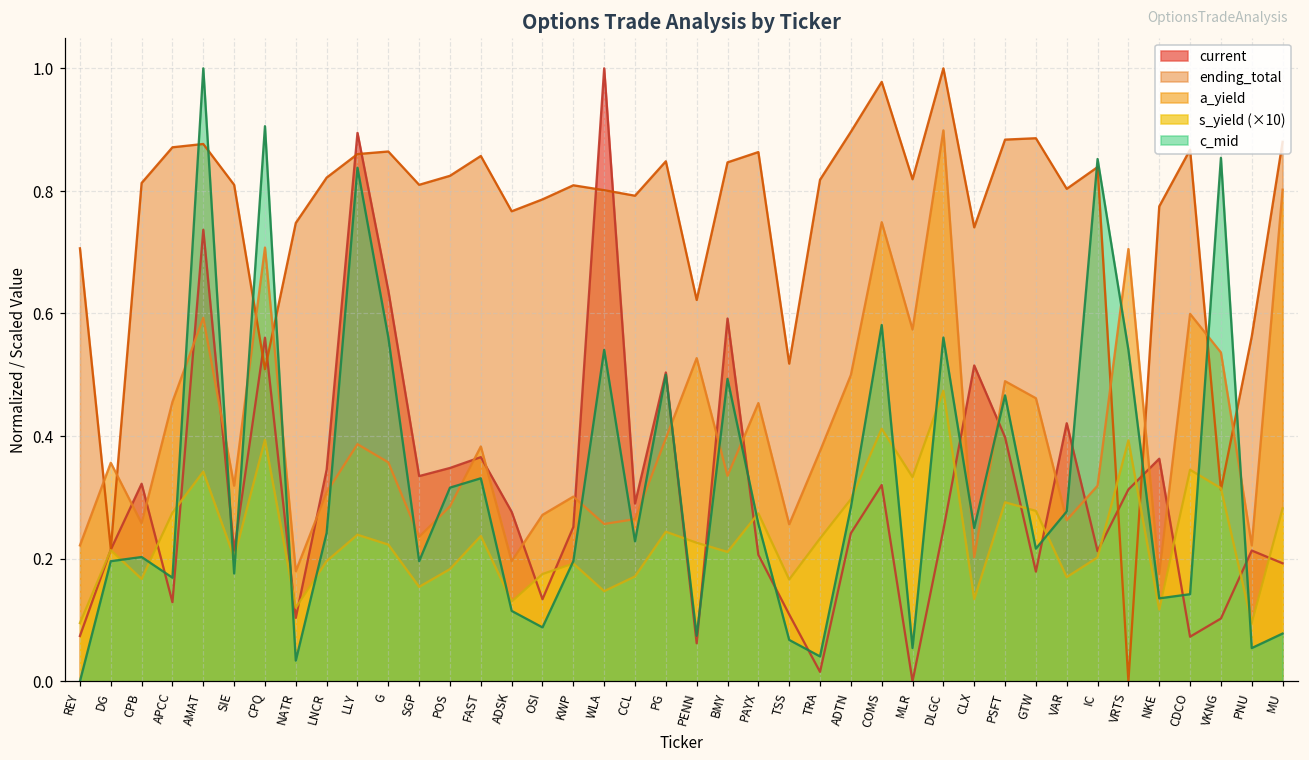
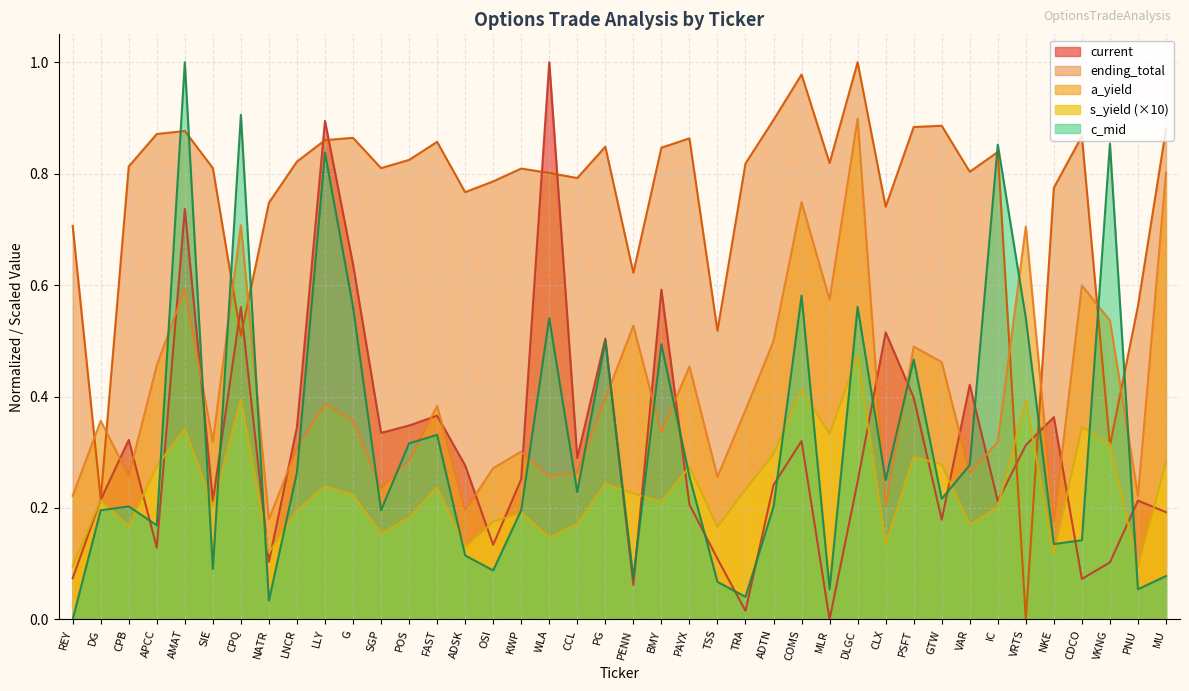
  {
    "c_mid": {
      "REY": 0.00,
      "DG": 0.20,
      "CPB": 0.20,
      "APCC": 0.17,
      "AMAT": 1.00,
-     "SIE": 0.18,
+     "SIE": 0.09,
      "CPQ": 0.91,
      "NATR": 0.03,
-     "LNCR": 0.24,
+     "LNCR": 0.26,
      "LLY": 0.84,
      "G": 0.56,
      "SGP": 0.20,
      "POS": 0.32,
      "FAST": 0.33,
      "ADSK": 0.11,
      "OSI": 0.09,
      "WLA": 0.54,
      "CCL": 0.23,
      "PENN": 0.07,
      "BMY": 0.49,
      "PAYX": 0.26,
      "TSS": 0.07,
      "TRA": 0.04,
-     "ADTN": 0.28,
+     "ADTN": 0.20,
      "COMS": 0.58,
      "MLR": 0.05,
      "DLGC": 0.56,
      "CLX": 0.25,
      "PSFT": 0.47,
      "GTW": 0.22,
      "VAR": 0.28,
      "IC": 0.85,
      "VRTS": 0.54,
      "NKE": 0.14,
      "CDCO": 0.14,
      "VKNG": 0.85,
      "PNU": 0.05,
      "MU": 0.08
    }
  }
